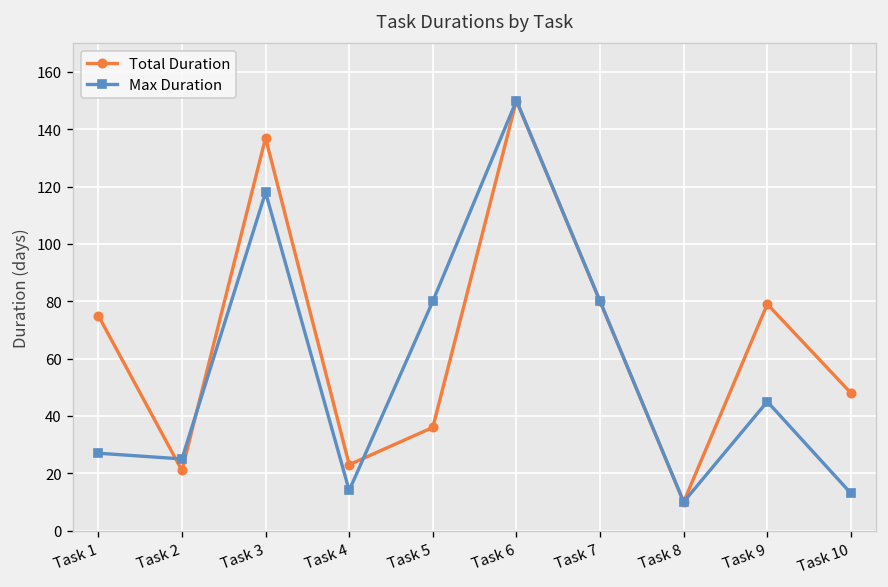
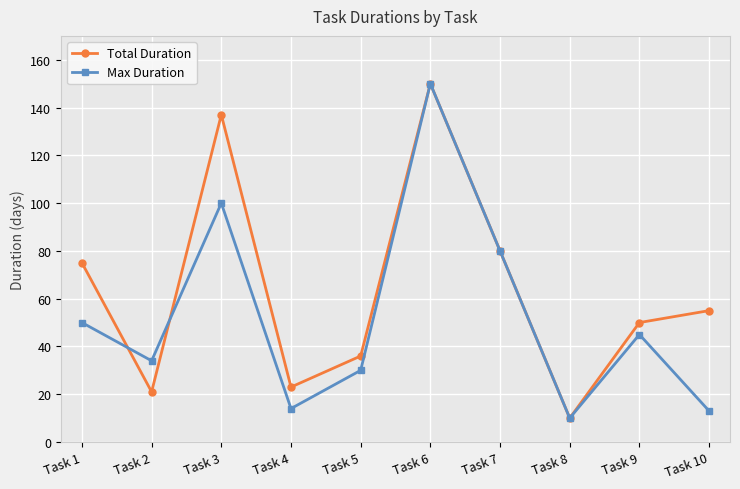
  {
    "Total Duration": {
      "Task 1": 75,
      "Task 2": 21,
      "Task 3": 137,
      "Task 4": 23,
      "Task 5": 36,
-     "Task 9": 79,
-     "Task 10": 48
+     "Task 9": 50,
+     "Task 10": 55
    },
    "Max Duration": {
-     "Task 1": 27,
-     "Task 2": 25,
-     "Task 3": 118,
+     "Task 1": 50,
+     "Task 2": 34,
+     "Task 3": 100,
      "Task 4": 14,
-     "Task 5": 80,
+     "Task 5": 30,
      "Task 9": 45,
      "Task 10": 13
    }
  }
